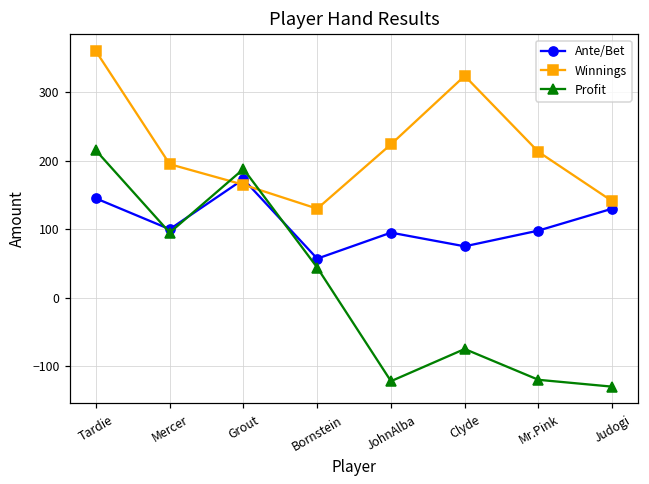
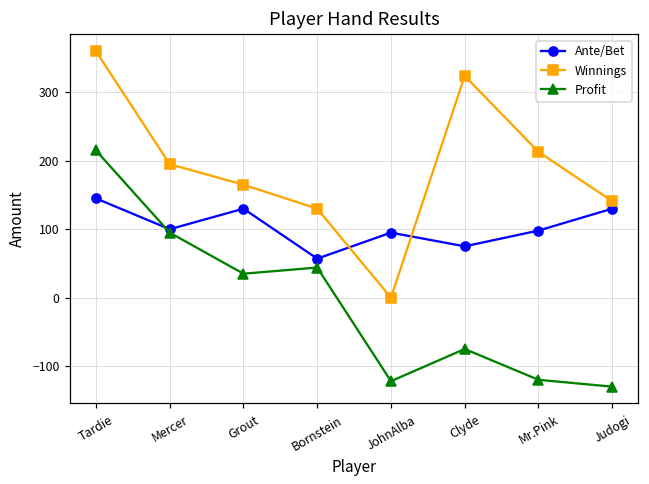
  {
    "Ante/Bet": {
      "Tardie": 150,
      "Mercer": 100,
-     "Grout": 170,
+     "Grout": 130,
      "Bornstein": 60,
      "JohnAlba": 100,
      "Clyde": 80,
      "Mr.Pink": 100,
      "Judogi": 130
    },
    "Winnings": {
      "Tardie": 360,
      "Mercer": 200,
      "Grout": 170,
      "Bornstein": 130,
-     "JohnAlba": 220,
+     "JohnAlba": 0,
      "Clyde": 320,
      "Mr.Pink": 210,
      "Judogi": 140
    },
    "Profit": {
      "Tardie": 220,
      "Mercer": 100,
-     "Grout": 190,
+     "Grout": 40,
      "Bornstein": 40,
      "JohnAlba": -120,
      "Clyde": -80,
      "Mr.Pink": -120,
      "Judogi": -130
    }
  }
